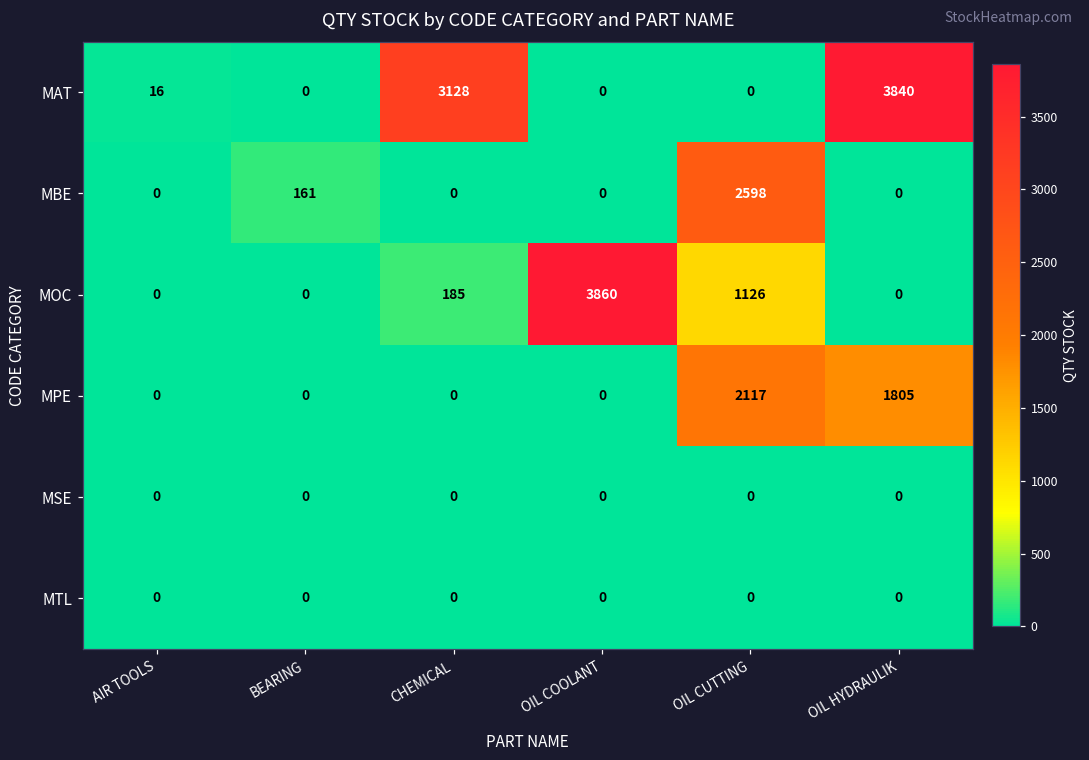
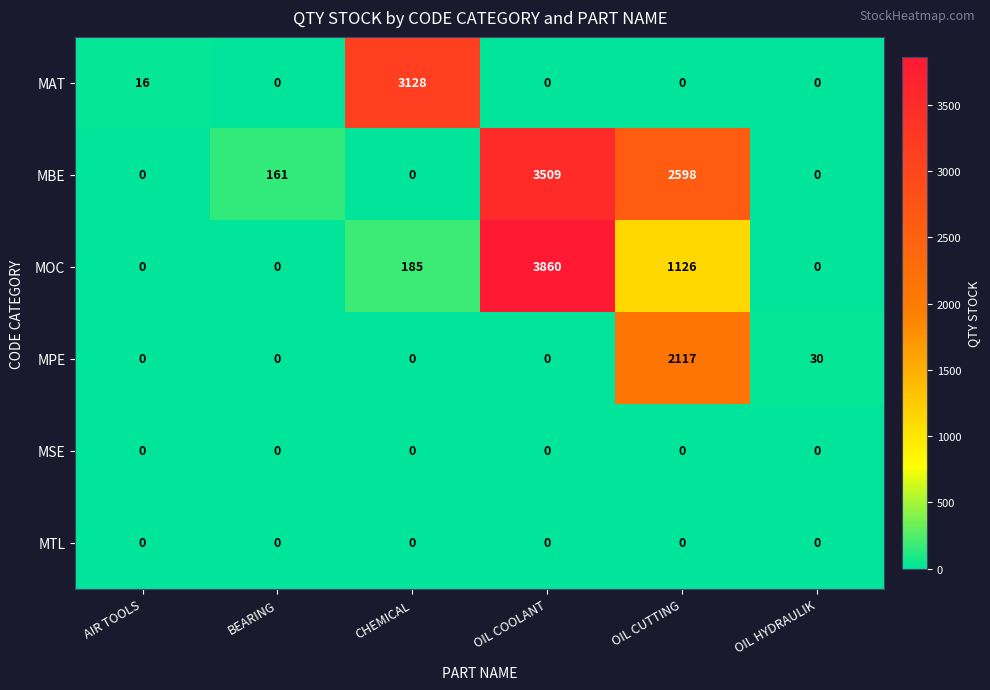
  {
    "MAT": {
      "AIR TOOLS": 16,
      "BEARING": 0,
      "CHEMICAL": 3128,
      "OIL COOLANT": 0,
      "OIL CUTTING": 0,
-     "OIL HYDRAULIK": 3840
+     "OIL HYDRAULIK": 0
    },
    "MBE": {
      "AIR TOOLS": 0,
      "BEARING": 161,
      "CHEMICAL": 0,
-     "OIL COOLANT": 0,
+     "OIL COOLANT": 3509,
      "OIL CUTTING": 2598,
      "OIL HYDRAULIK": 0
    },
    "MOC": {
      "AIR TOOLS": 0,
      "BEARING": 0,
      "CHEMICAL": 185,
      "OIL COOLANT": 3860,
      "OIL CUTTING": 1126,
      "OIL HYDRAULIK": 0
    },
    "MPE": {
      "AIR TOOLS": 0,
      "BEARING": 0,
      "CHEMICAL": 0,
      "OIL COOLANT": 0,
      "OIL CUTTING": 2117,
-     "OIL HYDRAULIK": 1805
+     "OIL HYDRAULIK": 30
    },
    "MSE": {
      "AIR TOOLS": 0,
      "BEARING": 0,
      "CHEMICAL": 0,
      "OIL COOLANT": 0,
      "OIL CUTTING": 0,
      "OIL HYDRAULIK": 0
    },
    "MTL": {
      "AIR TOOLS": 0,
      "BEARING": 0,
      "CHEMICAL": 0,
      "OIL COOLANT": 0,
      "OIL CUTTING": 0,
      "OIL HYDRAULIK": 0
    }
  }
